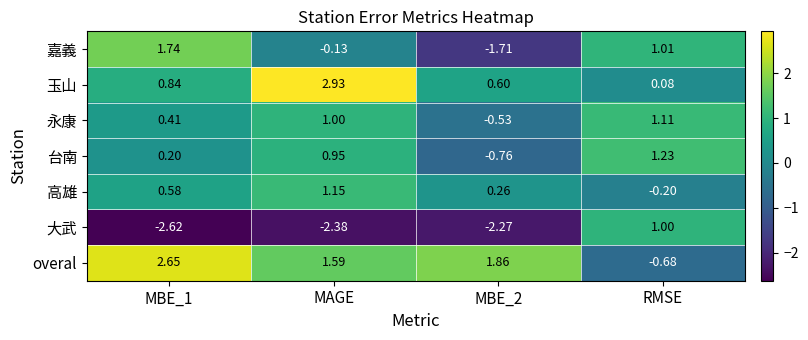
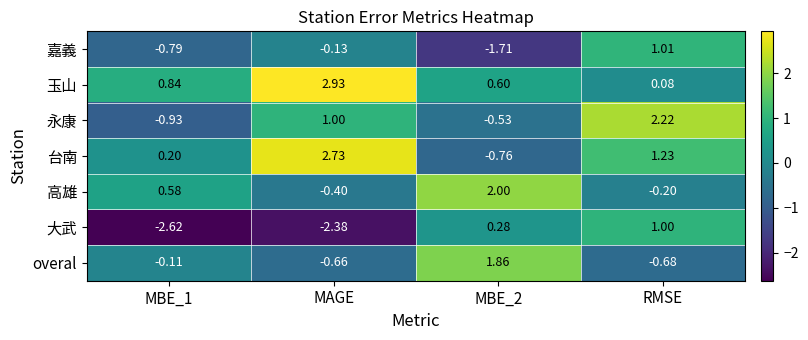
  {
    "嘉義": {
-     "MBE_1": 1.74,
+     "MBE_1": -0.79,
      "MAGE": -0.13,
      "MBE_2": -1.71,
      "RMSE": 1.01
    },
    "玉山": {
      "MBE_1": 0.84,
      "MAGE": 2.93,
      "MBE_2": 0.60,
      "RMSE": 0.08
    },
    "永康": {
-     "MBE_1": 0.41,
+     "MBE_1": -0.93,
      "MAGE": 1.00,
      "MBE_2": -0.53,
-     "RMSE": 1.11
+     "RMSE": 2.22
    },
    "台南": {
      "MBE_1": 0.20,
-     "MAGE": 0.95,
+     "MAGE": 2.73,
      "MBE_2": -0.76,
      "RMSE": 1.23
    },
    "高雄": {
      "MBE_1": 0.58,
-     "MAGE": 1.15,
-     "MBE_2": 0.26,
+     "MAGE": -0.40,
+     "MBE_2": 2.00,
      "RMSE": -0.20
    },
    "大武": {
      "MBE_1": -2.62,
      "MAGE": -2.38,
-     "MBE_2": -2.27,
+     "MBE_2": 0.28,
      "RMSE": 1.00
    },
    "overal": {
-     "MBE_1": 2.65,
-     "MAGE": 1.59,
+     "MBE_1": -0.11,
+     "MAGE": -0.66,
      "MBE_2": 1.86,
      "RMSE": -0.68
    }
  }
